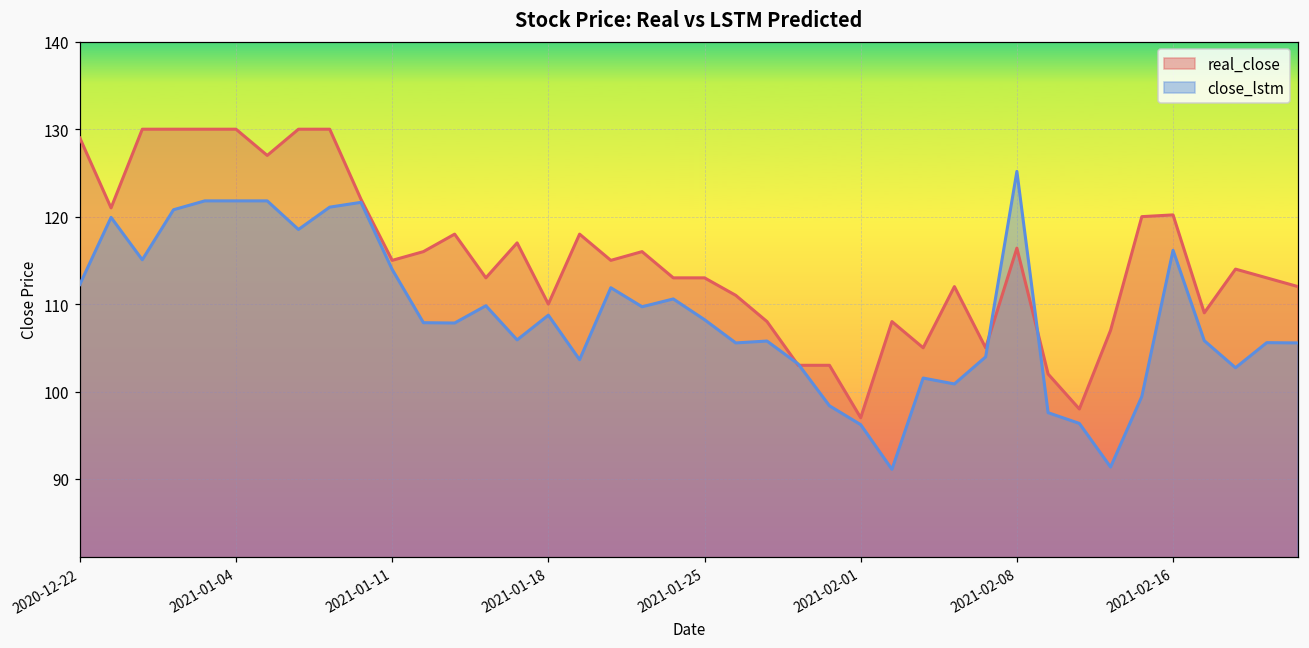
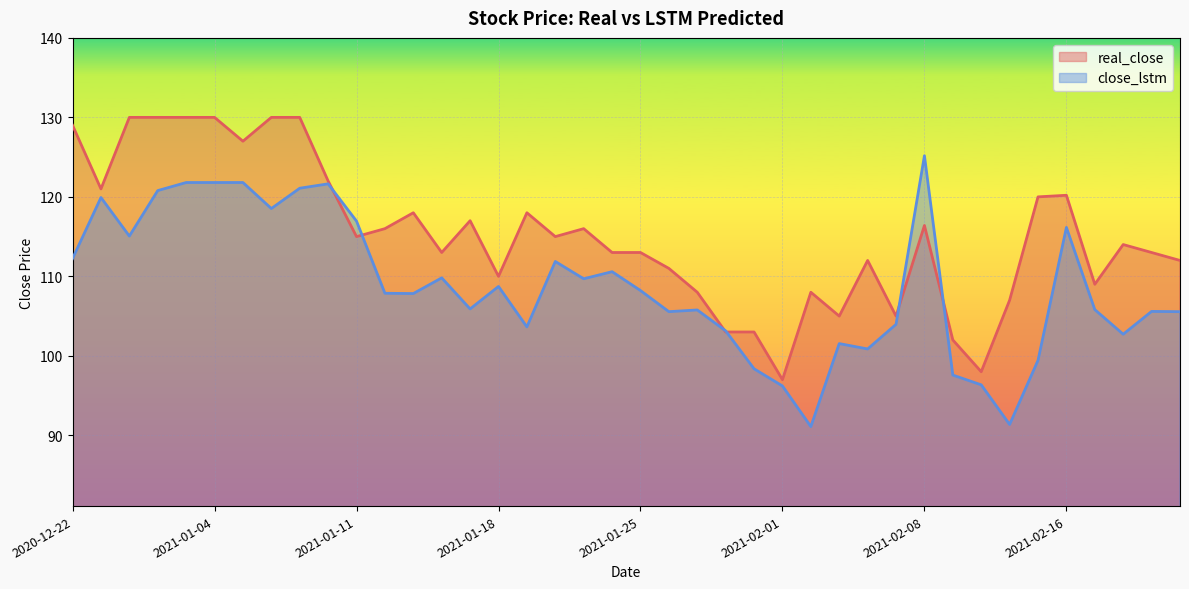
  {
    "real_close": {
      "2020-12-22": 129,
      "2021-01-04": 130,
      "2021-01-11": 115,
      "2021-01-18": 110,
      "2021-01-25": 113,
      "2021-02-01": 97,
      "2021-02-08": 116,
      "2021-02-16": 120
    },
    "close_lstm": {
      "2020-12-22": 112,
      "2021-01-04": 122,
-     "2021-01-11": 114,
+     "2021-01-11": 117,
      "2021-01-18": 109,
      "2021-01-25": 108,
      "2021-02-01": 96,
      "2021-02-08": 125,
      "2021-02-16": 116
    }
  }
